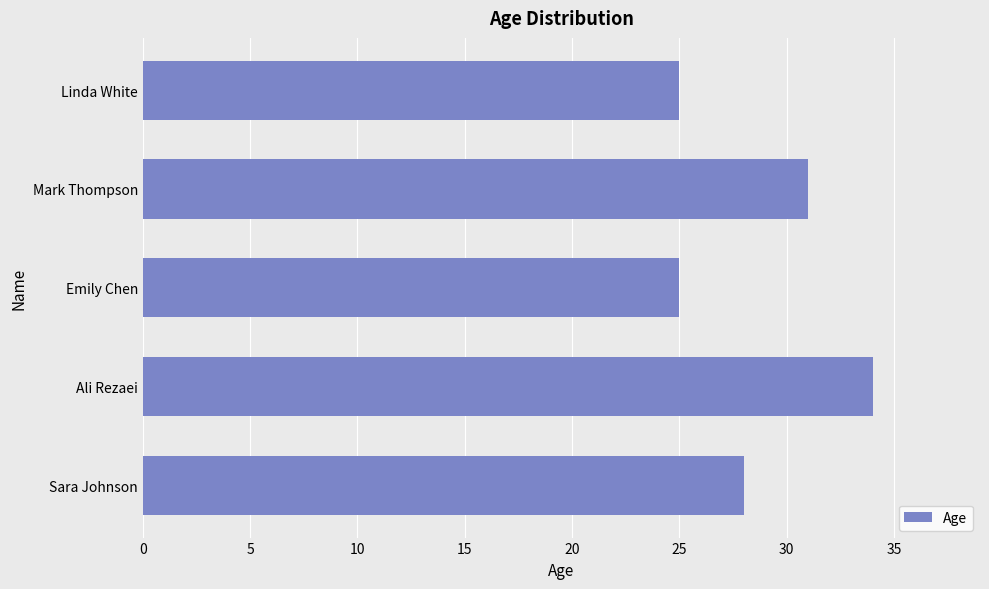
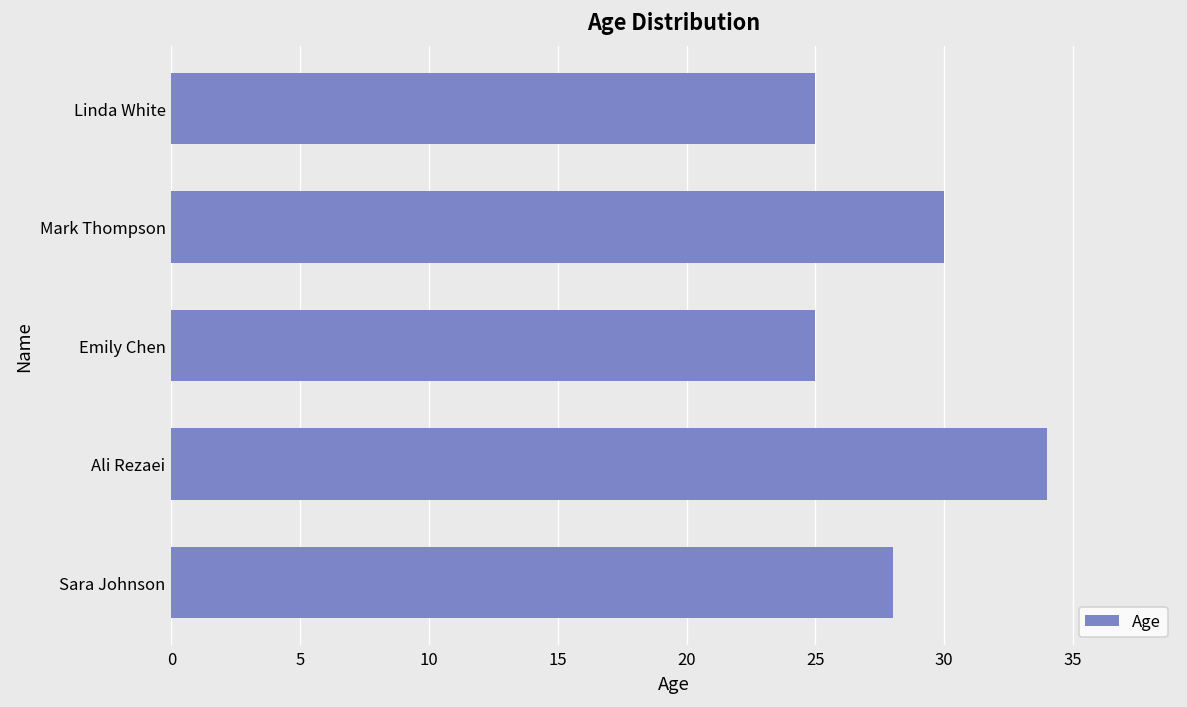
  {
    "Linda White": 25,
-   "Mark Thompson": 31,
+   "Mark Thompson": 30,
    "Emily Chen": 25,
    "Ali Rezaei": 34,
    "Sara Johnson": 28
  }
